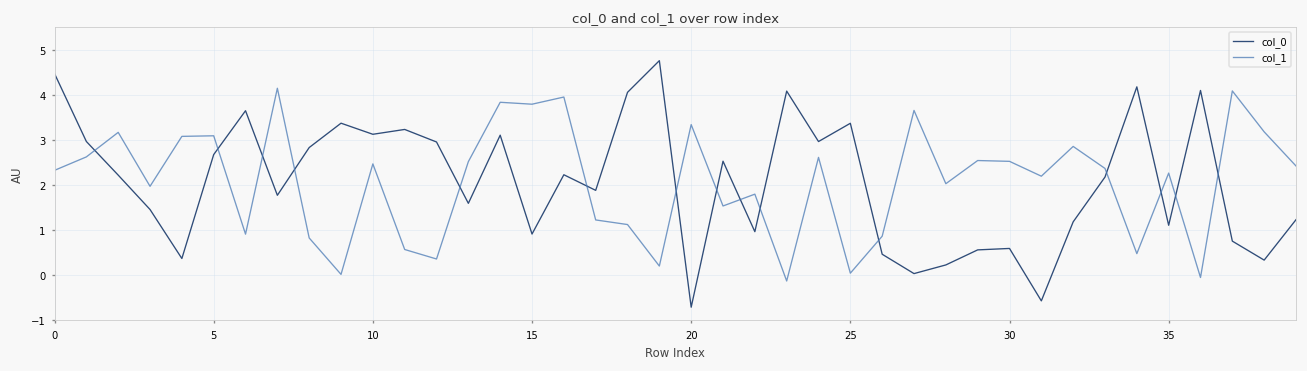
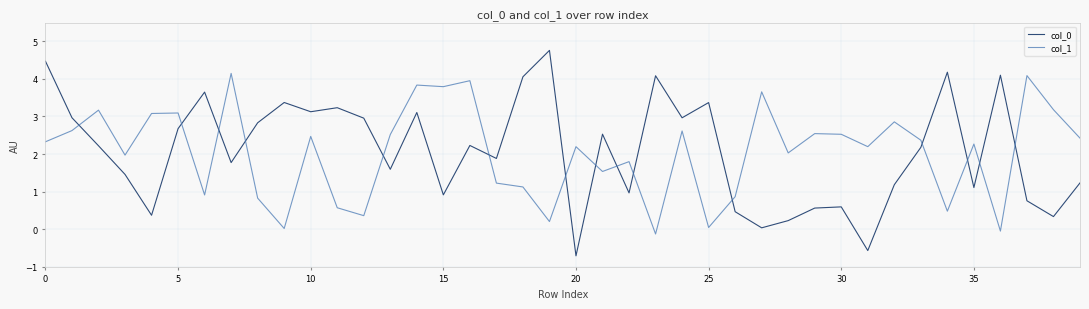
  {
    "col_0": {
      "0": 4.5,
      "5": 2.7,
      "10": 3.1,
      "15": 0.9,
      "20": -0.7,
      "25": 3.4,
      "30": 0.6,
      "35": 1.1
    },
    "col_1": {
      "0": 2.3,
      "5": 3.1,
      "10": 2.5,
      "15": 3.8,
-     "20": 3.3,
+     "20": 2.2,
      "25": 0.0,
      "30": 2.5,
      "35": 2.3
    }
  }
